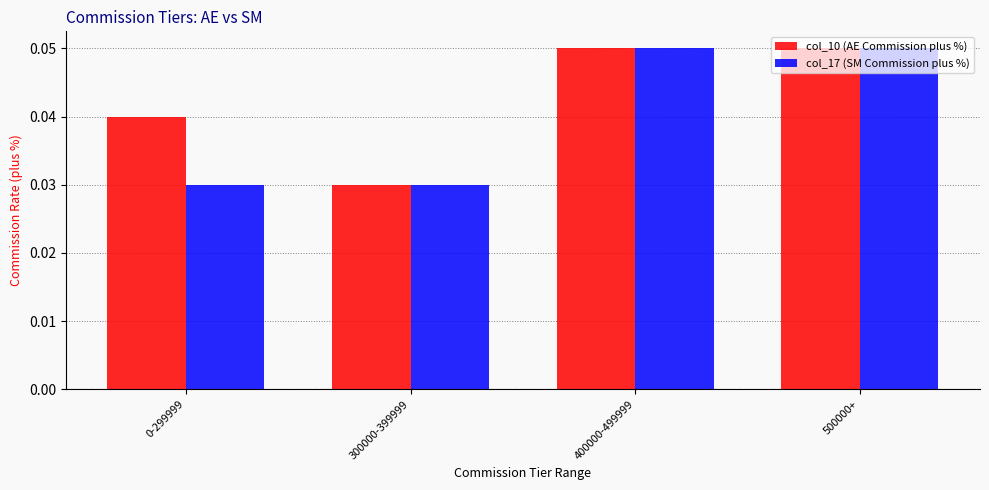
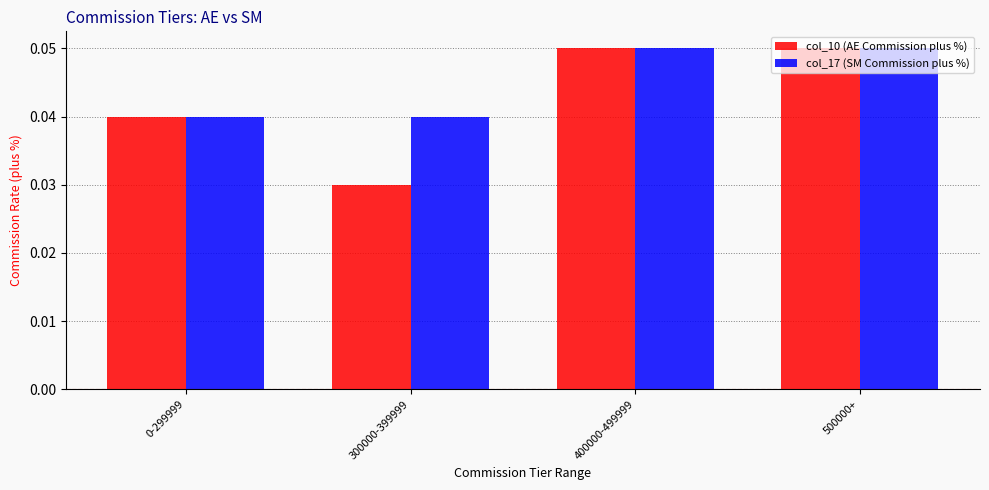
  {
    "col_10 (AE Commission plus %)": {
      "0-299999": 0.04,
      "300000-399999": 0.03,
      "400000-499999": 0.05
    },
    "col_17 (SM Commission plus %)": {
-     "0-299999": 0.03,
-     "300000-399999": 0.03,
+     "0-299999": 0.04,
+     "300000-399999": 0.04,
      "400000-499999": 0.05
    }
  }
